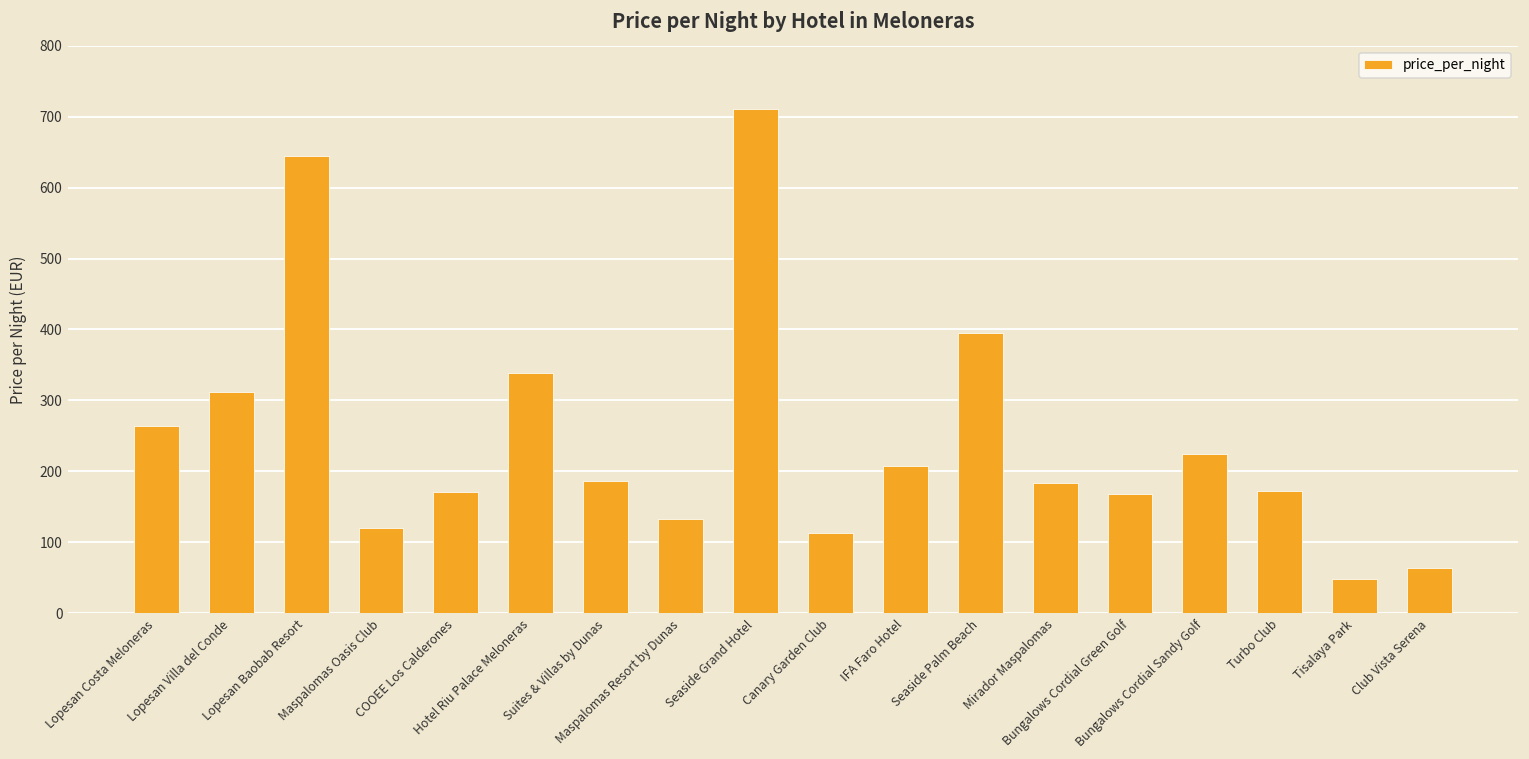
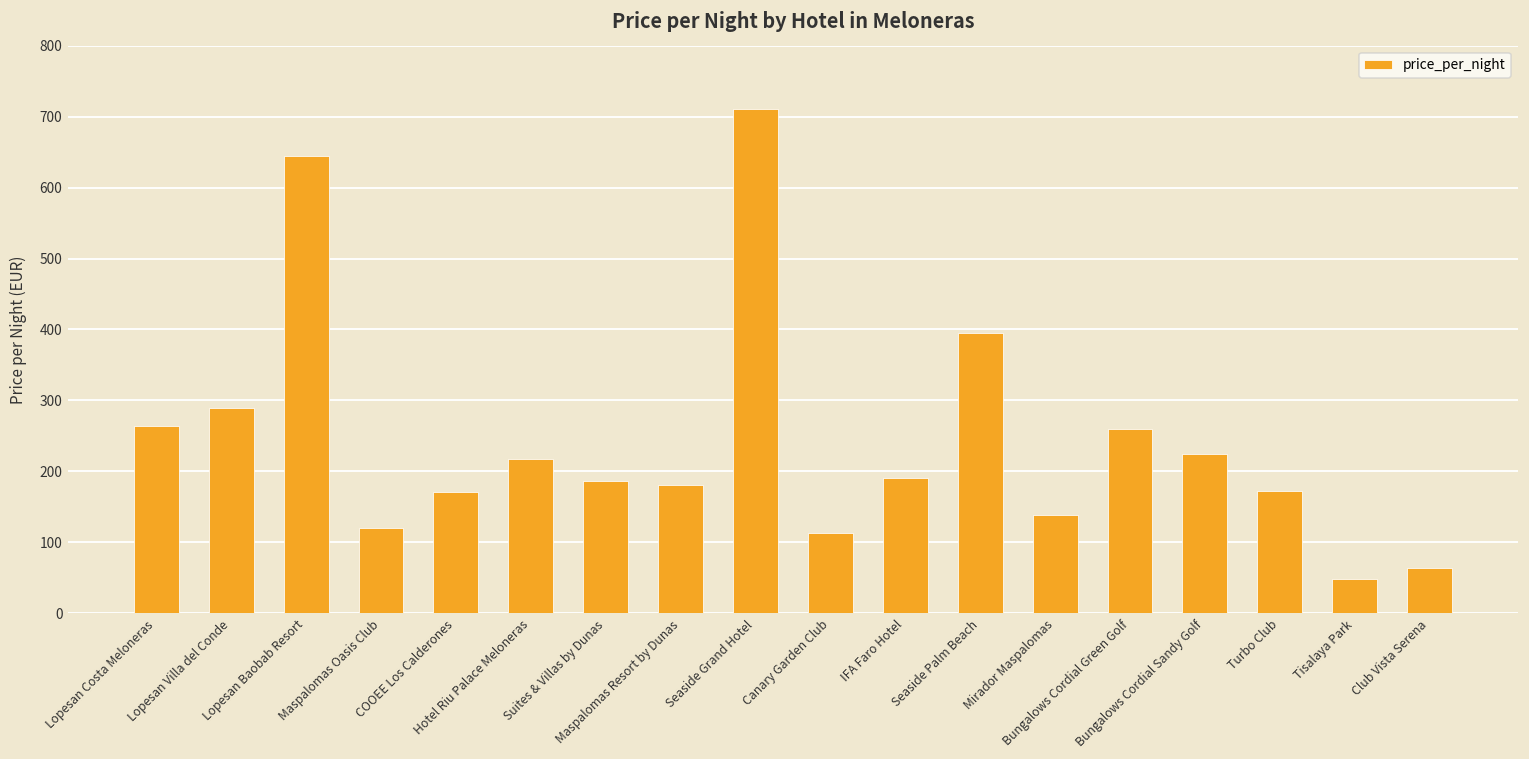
  {
    "Lopesan Costa Meloneras": 260,
-   "Lopesan Villa del Conde": 310,
+   "Lopesan Villa del Conde": 290,
    "Lopesan Baobab Resort": 640,
    "Maspalomas Oasis Club": 120,
    "COOEE Los Calderones": 170,
-   "Hotel Riu Palace Meloneras": 340,
+   "Hotel Riu Palace Meloneras": 220,
    "Suites & Villas by Dunas": 190,
-   "Maspalomas Resort by Dunas": 130,
+   "Maspalomas Resort by Dunas": 180,
    "Seaside Grand Hotel": 710,
    "Canary Garden Club": 110,
-   "IFA Faro Hotel": 210,
+   "IFA Faro Hotel": 190,
    "Seaside Palm Beach": 400,
-   "Mirador Maspalomas": 180,
-   "Bungalows Cordial Green Golf": 170,
+   "Mirador Maspalomas": 140,
+   "Bungalows Cordial Green Golf": 260,
    "Bungalows Cordial Sandy Golf": 230,
    "Turbo Club": 170,
    "Tisalaya Park": 50,
    "Club Vista Serena": 60
  }
